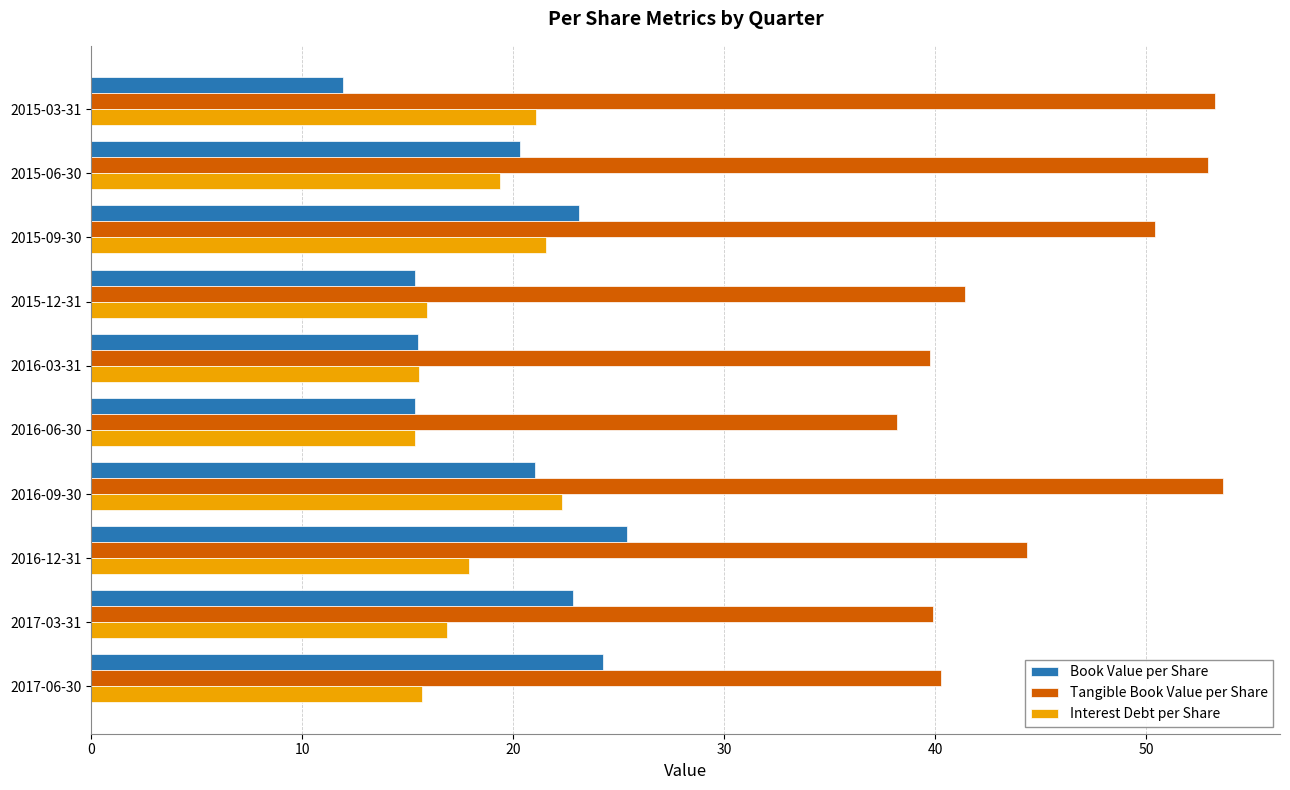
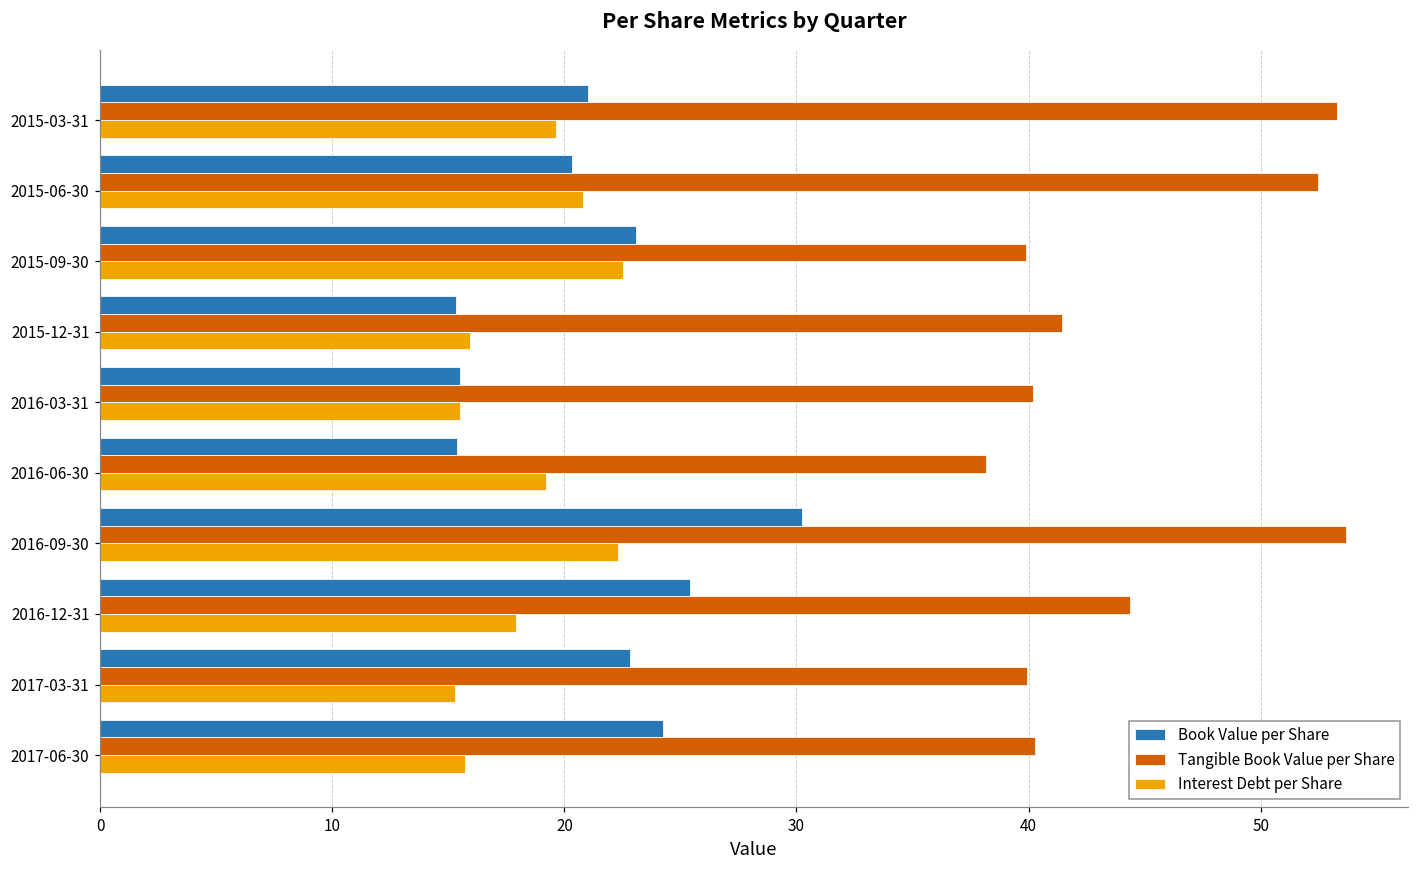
  {
    "Book Value per Share": {
-     "2015-03-31": 12.0,
+     "2015-03-31": 21.0,
      "2015-06-30": 20.3,
      "2015-09-30": 23.1,
      "2015-12-31": 15.3,
      "2016-03-31": 15.5,
      "2016-06-30": 15.4,
-     "2016-09-30": 21.1,
+     "2016-09-30": 30.2,
      "2016-12-31": 25.4,
      "2017-03-31": 22.8,
      "2017-06-30": 24.3
    },
    "Tangible Book Value per Share": {
      "2015-03-31": 53.3,
-     "2015-06-30": 52.9,
-     "2015-09-30": 50.4,
+     "2015-06-30": 52.5,
+     "2015-09-30": 39.9,
      "2015-12-31": 41.4,
-     "2016-03-31": 39.8,
+     "2016-03-31": 40.2,
      "2016-06-30": 38.2,
      "2016-09-30": 53.7,
      "2016-12-31": 44.4,
      "2017-03-31": 39.9,
      "2017-06-30": 40.3
    },
    "Interest Debt per Share": {
-     "2015-03-31": 21.1,
-     "2015-06-30": 19.4,
-     "2015-09-30": 21.5,
+     "2015-03-31": 19.6,
+     "2015-06-30": 20.8,
+     "2015-09-30": 22.5,
      "2015-12-31": 15.9,
      "2016-03-31": 15.5,
-     "2016-06-30": 15.4,
+     "2016-06-30": 19.2,
      "2016-09-30": 22.3,
      "2016-12-31": 17.9,
-     "2017-03-31": 16.9,
+     "2017-03-31": 15.3,
      "2017-06-30": 15.7
    }
  }
